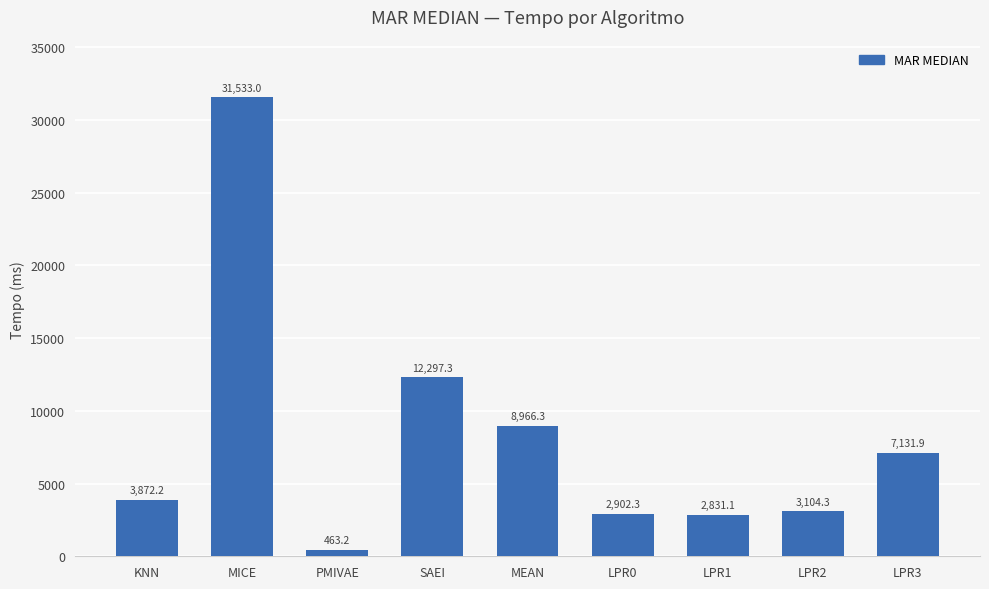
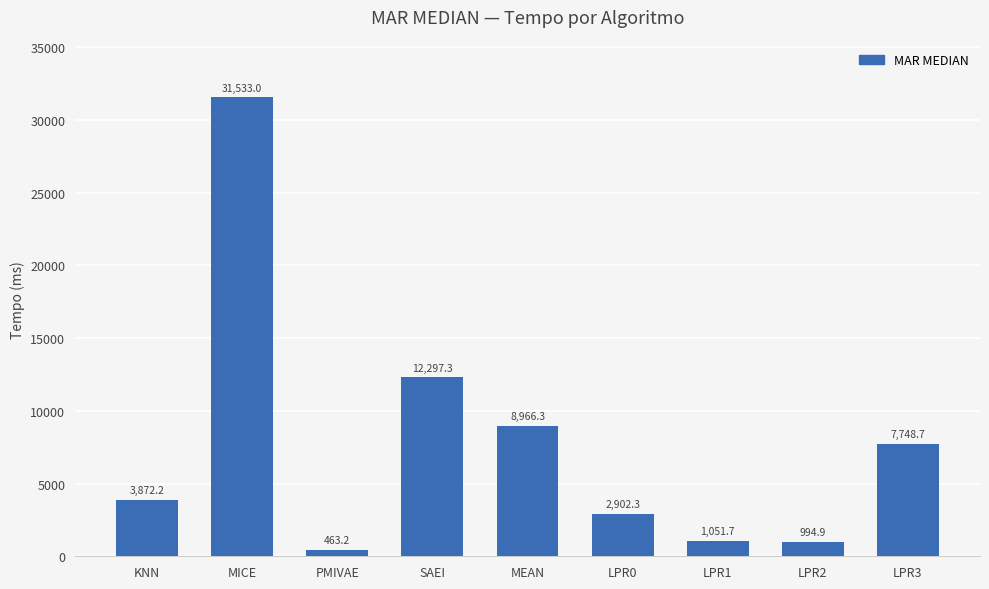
  {
    "KNN": "3,872.2",
    "MICE": "31,533.0",
    "PMIVAE": "463.2",
    "SAEI": "12,297.3",
    "MEAN": "8,966.3",
    "LPR0": "2,902.3",
-   "LPR1": "2,831.1",
-   "LPR2": "3,104.3",
-   "LPR3": "7,131.9"
+   "LPR1": "1,051.7",
+   "LPR2": "994.9",
+   "LPR3": "7,748.7"
  }
